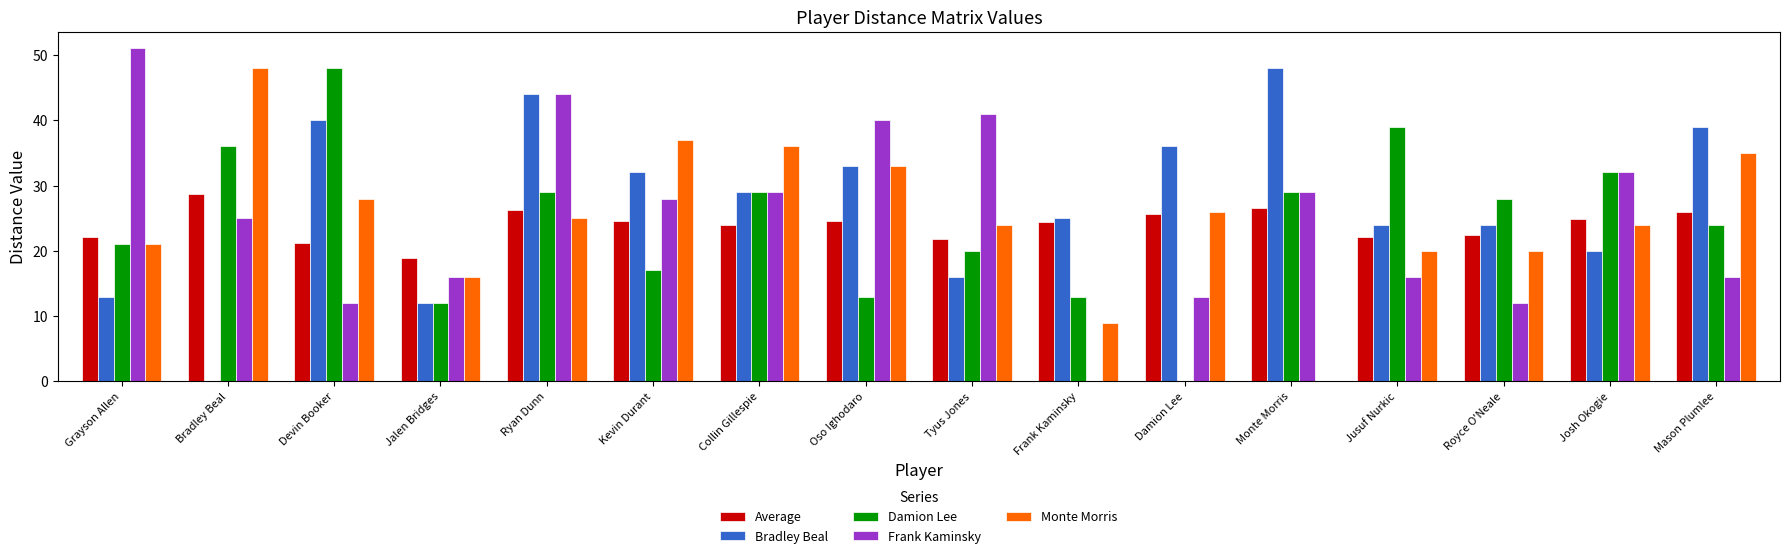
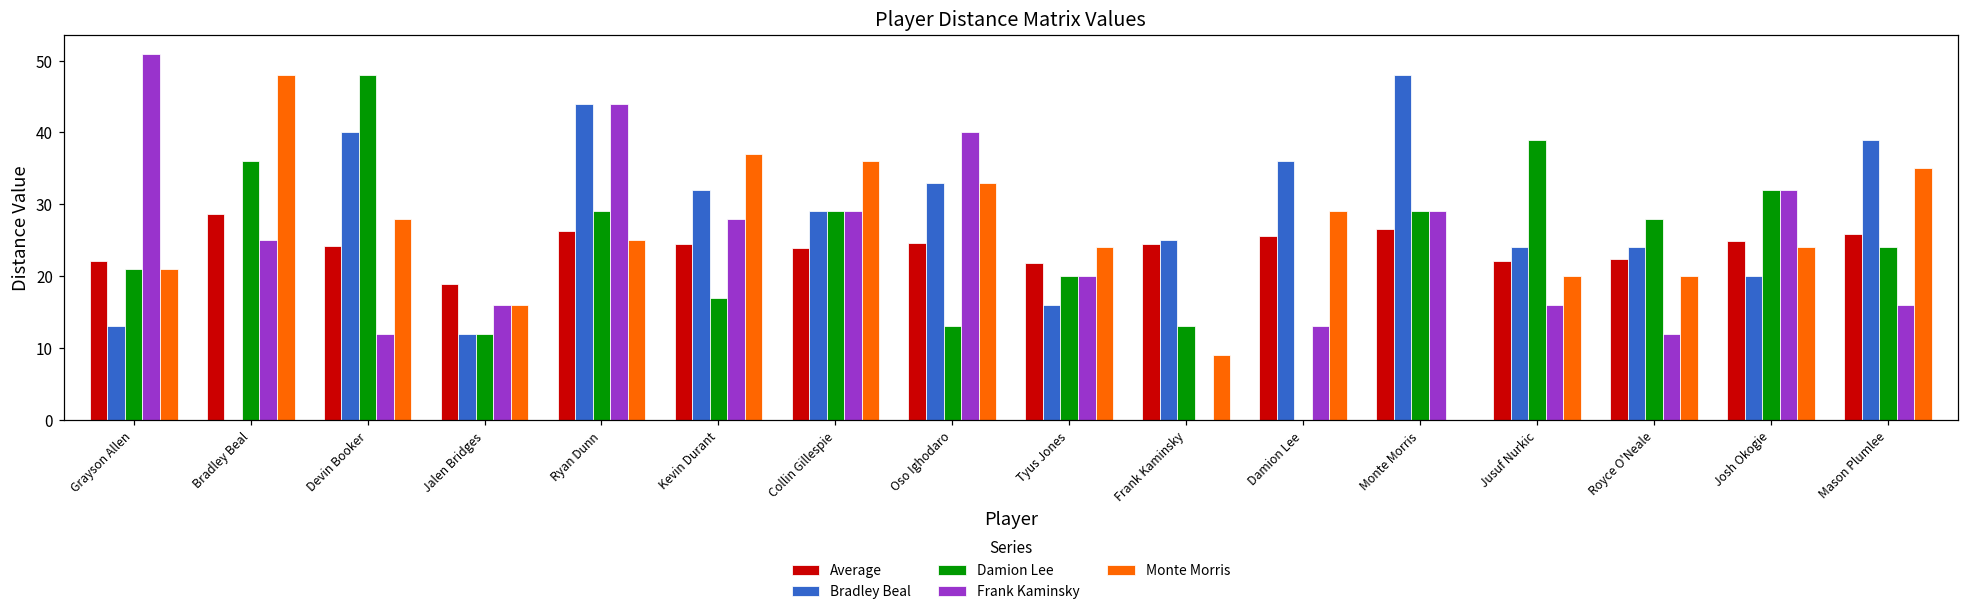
  {
    "Average": {
      "Grayson Allen": 22,
      "Bradley Beal": 29,
-     "Devin Booker": 21,
+     "Devin Booker": 24,
      "Jalen Bridges": 19,
      "Ryan Dunn": 26,
      "Kevin Durant": 25,
      "Collin Gillespie": 24,
      "Oso Ighodaro": 25,
      "Tyus Jones": 22,
      "Frank Kaminsky": 24,
      "Damion Lee": 26,
      "Monte Morris": 27,
      "Jusuf Nurkic": 22,
      "Royce O'Neale": 22,
      "Josh Okogie": 25,
      "Mason Plumlee": 26
    },
    "Bradley Beal": {
      "Grayson Allen": 13,
      "Bradley Beal": 0,
      "Devin Booker": 40,
      "Jalen Bridges": 12,
      "Ryan Dunn": 44,
      "Kevin Durant": 32,
      "Collin Gillespie": 29,
      "Oso Ighodaro": 33,
      "Tyus Jones": 16,
      "Frank Kaminsky": 25,
      "Damion Lee": 36,
      "Monte Morris": 48,
      "Jusuf Nurkic": 24,
      "Royce O'Neale": 24,
      "Josh Okogie": 20,
      "Mason Plumlee": 39
    },
    "Damion Lee": {
      "Grayson Allen": 21,
      "Bradley Beal": 36,
      "Devin Booker": 48,
      "Jalen Bridges": 12,
      "Ryan Dunn": 29,
      "Kevin Durant": 17,
      "Collin Gillespie": 29,
      "Oso Ighodaro": 13,
      "Tyus Jones": 20,
      "Frank Kaminsky": 13,
      "Damion Lee": 0,
      "Monte Morris": 29,
      "Jusuf Nurkic": 39,
      "Royce O'Neale": 28,
      "Josh Okogie": 32,
      "Mason Plumlee": 24
    },
    "Frank Kaminsky": {
      "Grayson Allen": 51,
      "Bradley Beal": 25,
      "Devin Booker": 12,
      "Jalen Bridges": 16,
      "Ryan Dunn": 44,
      "Kevin Durant": 28,
      "Collin Gillespie": 29,
      "Oso Ighodaro": 40,
-     "Tyus Jones": 41,
+     "Tyus Jones": 20,
      "Frank Kaminsky": 0,
      "Damion Lee": 13,
      "Monte Morris": 29,
      "Jusuf Nurkic": 16,
      "Royce O'Neale": 12,
      "Josh Okogie": 32,
      "Mason Plumlee": 16
    },
    "Monte Morris": {
      "Grayson Allen": 21,
      "Bradley Beal": 48,
      "Devin Booker": 28,
      "Jalen Bridges": 16,
      "Ryan Dunn": 25,
      "Kevin Durant": 37,
      "Collin Gillespie": 36,
      "Oso Ighodaro": 33,
      "Tyus Jones": 24,
      "Frank Kaminsky": 9,
-     "Damion Lee": 26,
+     "Damion Lee": 29,
      "Monte Morris": 0,
      "Jusuf Nurkic": 20,
      "Royce O'Neale": 20,
      "Josh Okogie": 24,
      "Mason Plumlee": 35
    }
  }
